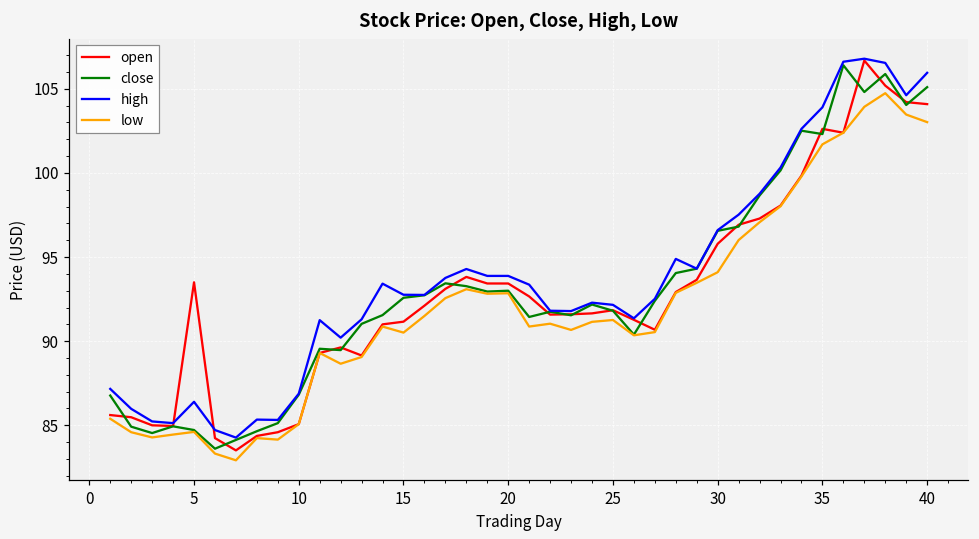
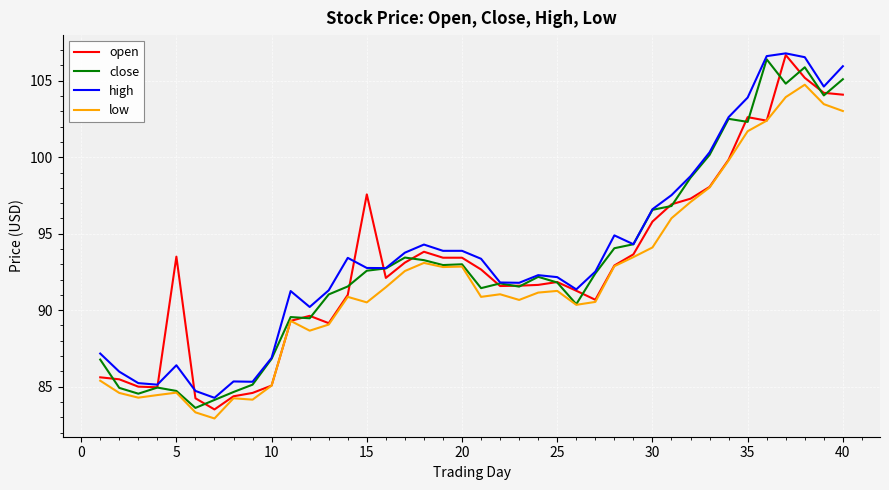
  {
    "open": {
      "5": 93.5,
-     "15": 91.2,
+     "15": 97.6,
      "20": 93.4,
      "30": 95.8,
      "35": 102.6,
      "40": 104.1
    },
    "close": {
      "15": 92.6,
      "35": 102.3,
      "40": 105.1
    },
    "high": {
      "5": 86.4,
      "15": 92.8,
      "20": 93.9,
      "25": 92.2,
      "35": 103.9,
      "40": 106.0
    },
    "low": {
      "15": 90.5,
      "25": 91.3,
      "30": 94.1,
      "35": 101.7,
      "40": 103.0
    }
  }
